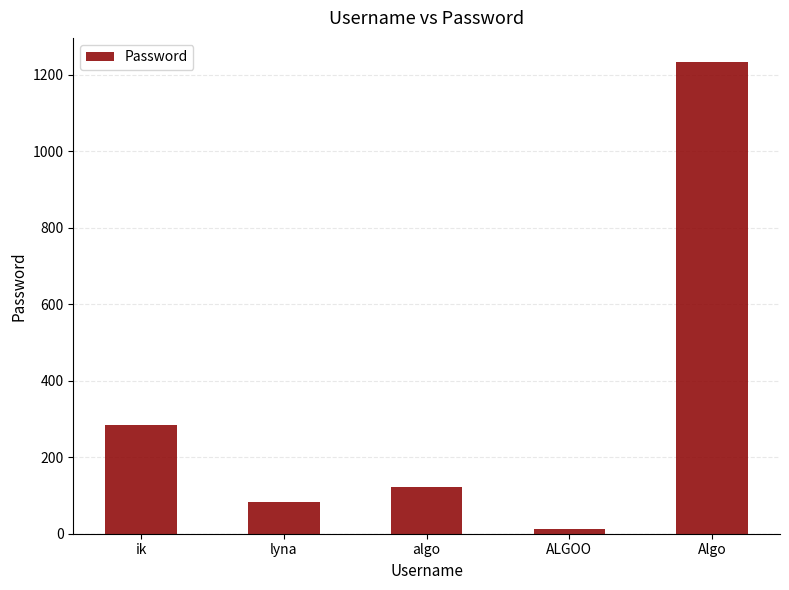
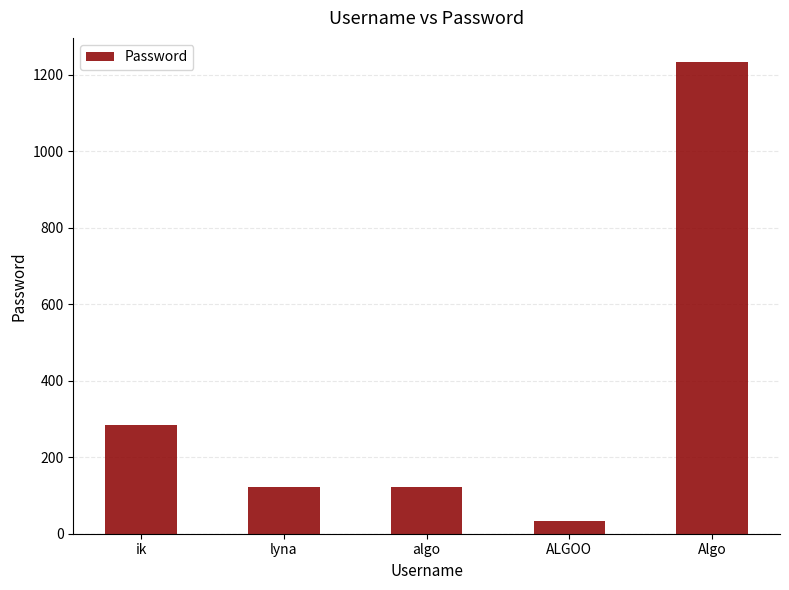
  {
    "ik": 280,
-   "lyna": 80,
+   "lyna": 120,
    "algo": 120,
-   "ALGOO": 10,
+   "ALGOO": 30,
    "Algo": 1230
  }
